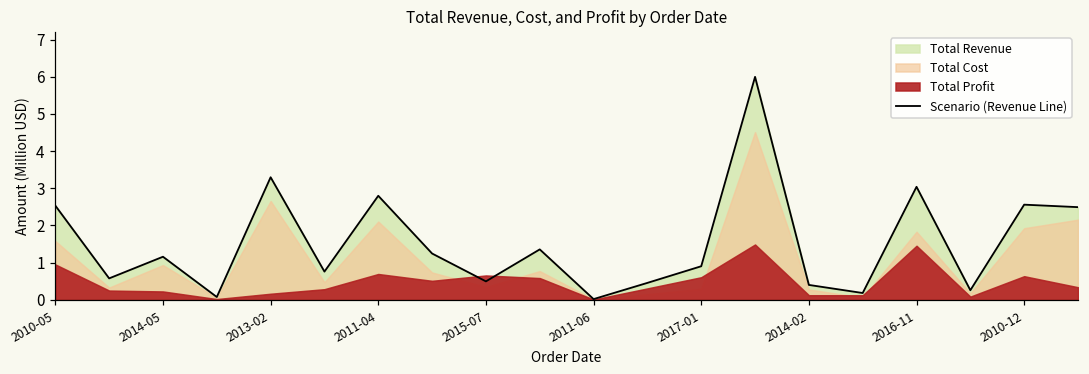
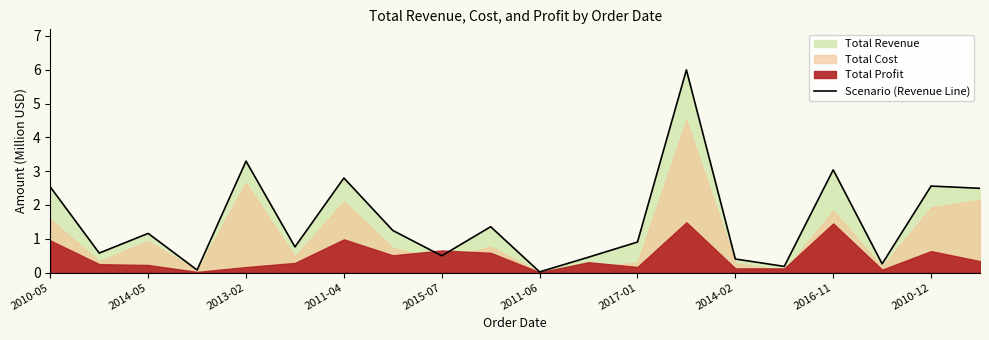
  {
    "Total Profit": {
      "2010-05": 1.0,
      "2014-05": 0.2,
      "2013-02": 0.2,
-     "2011-04": 0.7,
+     "2011-04": 1.0,
      "2015-07": 0.7,
-     "2017-01": 0.6,
+     "2017-01": 0.2,
      "2014-02": 0.1,
      "2016-11": 1.5,
      "2010-12": 0.6
    }
  }
